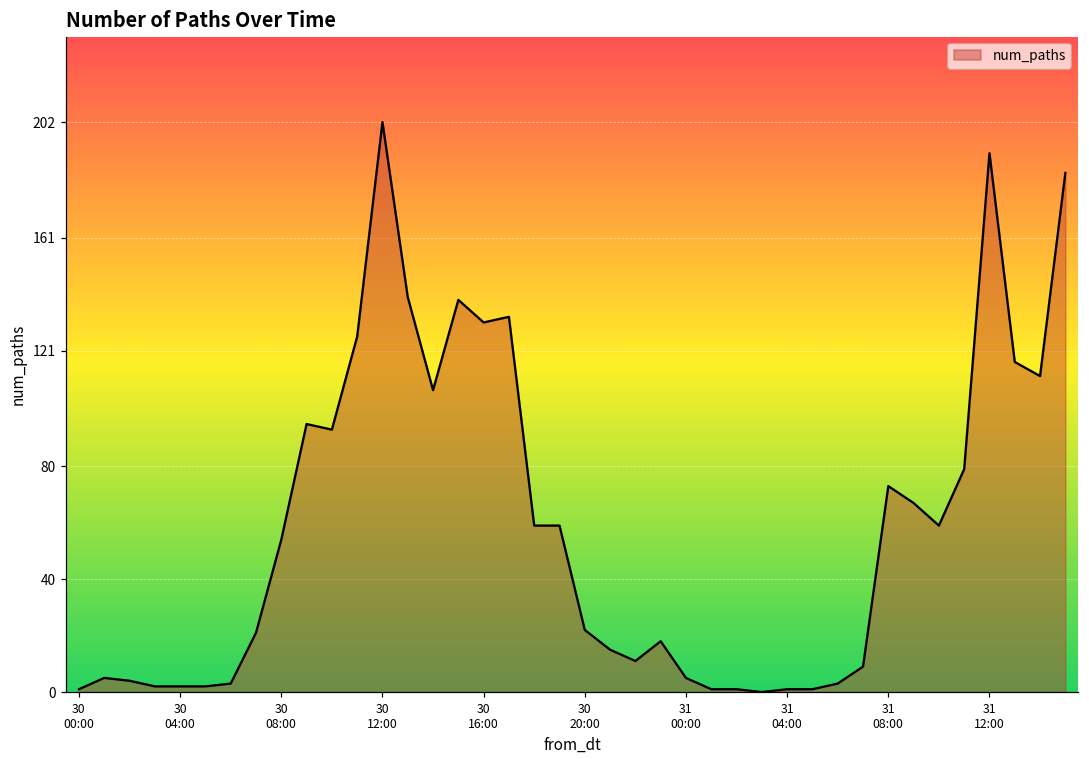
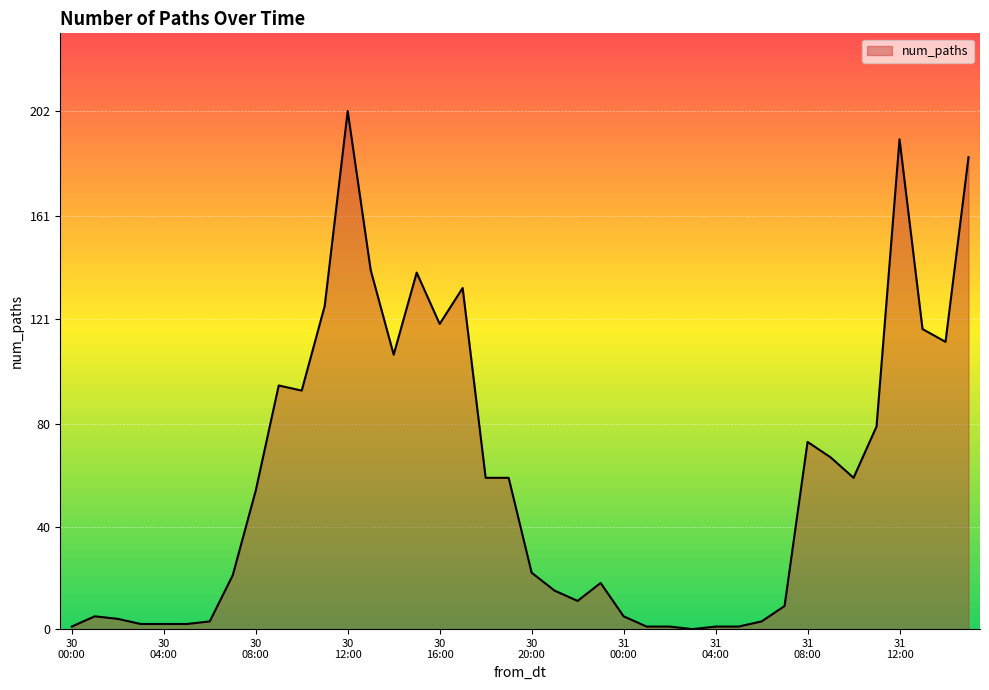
  {
    "30 00:00": 1,
    "30 04:00": 2,
    "30 08:00": 54,
    "30 12:00": 202,
-   "30 16:00": 131,
+   "30 16:00": 119,
    "30 20:00": 22,
    "31 00:00": 5,
    "31 04:00": 1,
    "31 08:00": 73,
    "31 12:00": 191
  }
